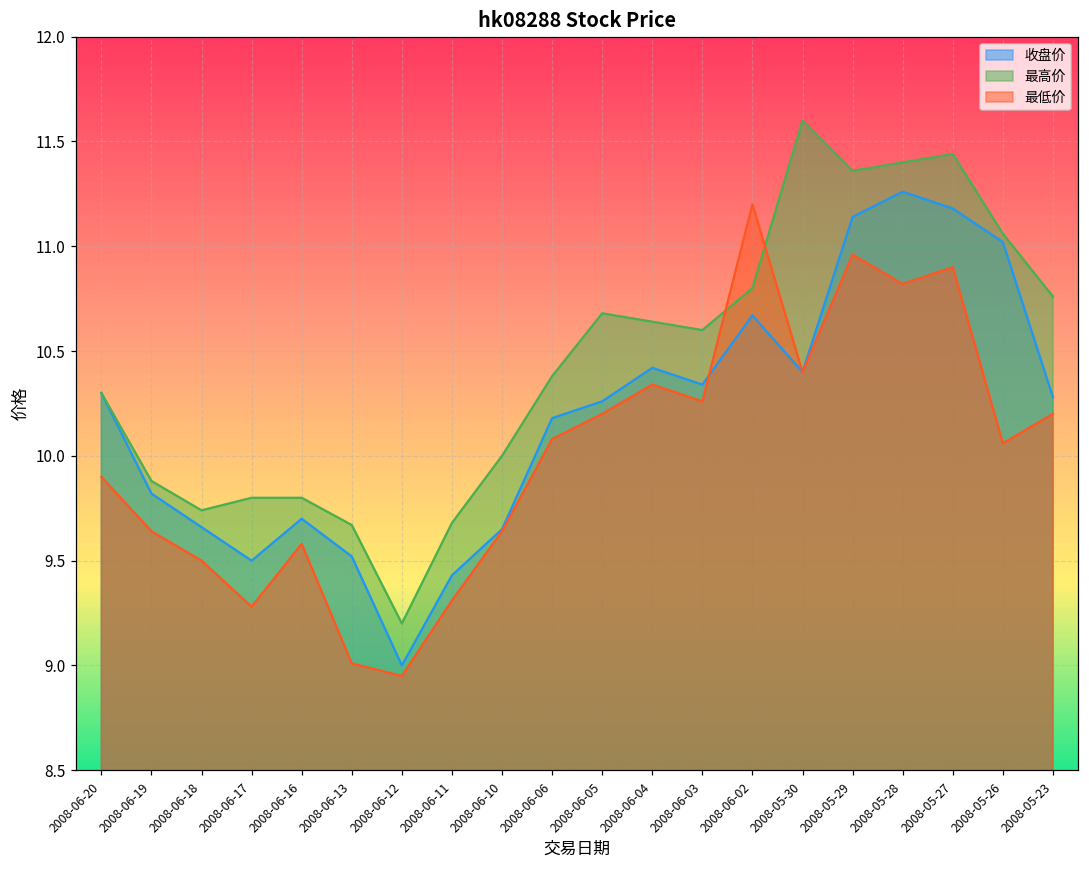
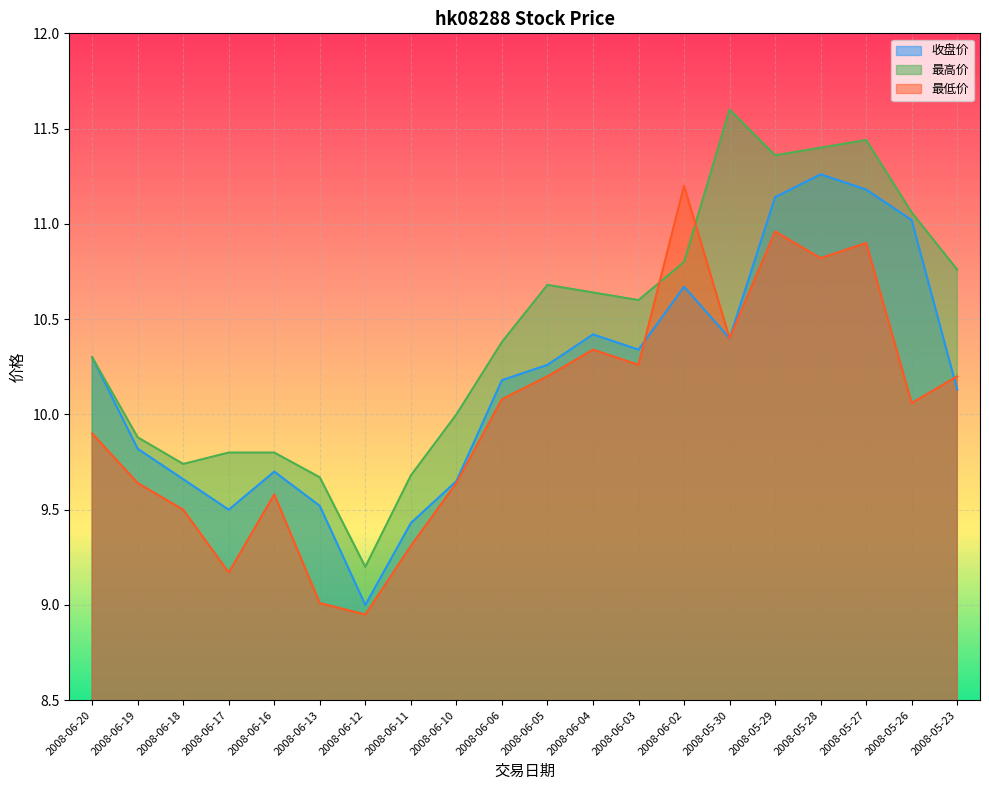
  {
    "收盘价": {
      "2008-06-19": 9.82,
      "2008-06-18": 9.66,
      "2008-06-17": 9.50,
      "2008-06-16": 9.70,
      "2008-06-13": 9.52,
      "2008-06-12": 9.00,
      "2008-06-11": 9.43,
      "2008-06-06": 10.18,
      "2008-06-05": 10.26,
      "2008-06-04": 10.42,
      "2008-06-03": 10.34,
      "2008-06-02": 10.67,
      "2008-05-29": 11.14,
      "2008-05-28": 11.26,
      "2008-05-27": 11.18,
      "2008-05-26": 11.02,
-     "2008-05-23": 10.28
+     "2008-05-23": 10.13
    },
    "最高价": {
      "2008-06-19": 9.88,
      "2008-06-18": 9.74,
      "2008-06-17": 9.80,
      "2008-06-16": 9.80,
      "2008-06-13": 9.67,
      "2008-06-12": 9.20,
      "2008-06-11": 9.68,
      "2008-06-10": 10.00,
      "2008-06-06": 10.38,
      "2008-06-05": 10.68,
      "2008-06-04": 10.64,
      "2008-06-03": 10.60,
      "2008-06-02": 10.80,
      "2008-05-30": 11.60,
      "2008-05-29": 11.36,
      "2008-05-28": 11.40,
      "2008-05-27": 11.44,
      "2008-05-26": 11.06,
      "2008-05-23": 10.76
    },
    "最低价": {
      "2008-06-20": 9.90,
      "2008-06-19": 9.64,
      "2008-06-18": 9.50,
-     "2008-06-17": 9.28,
+     "2008-06-17": 9.17,
      "2008-06-16": 9.58,
      "2008-06-13": 9.01,
      "2008-06-12": 8.95,
      "2008-06-11": 9.31,
      "2008-06-06": 10.08,
      "2008-06-05": 10.20,
      "2008-06-04": 10.34,
      "2008-06-03": 10.26,
      "2008-06-02": 11.20,
      "2008-05-29": 10.96,
      "2008-05-28": 10.82,
      "2008-05-27": 10.90,
      "2008-05-26": 10.06,
      "2008-05-23": 10.20
    }
  }
